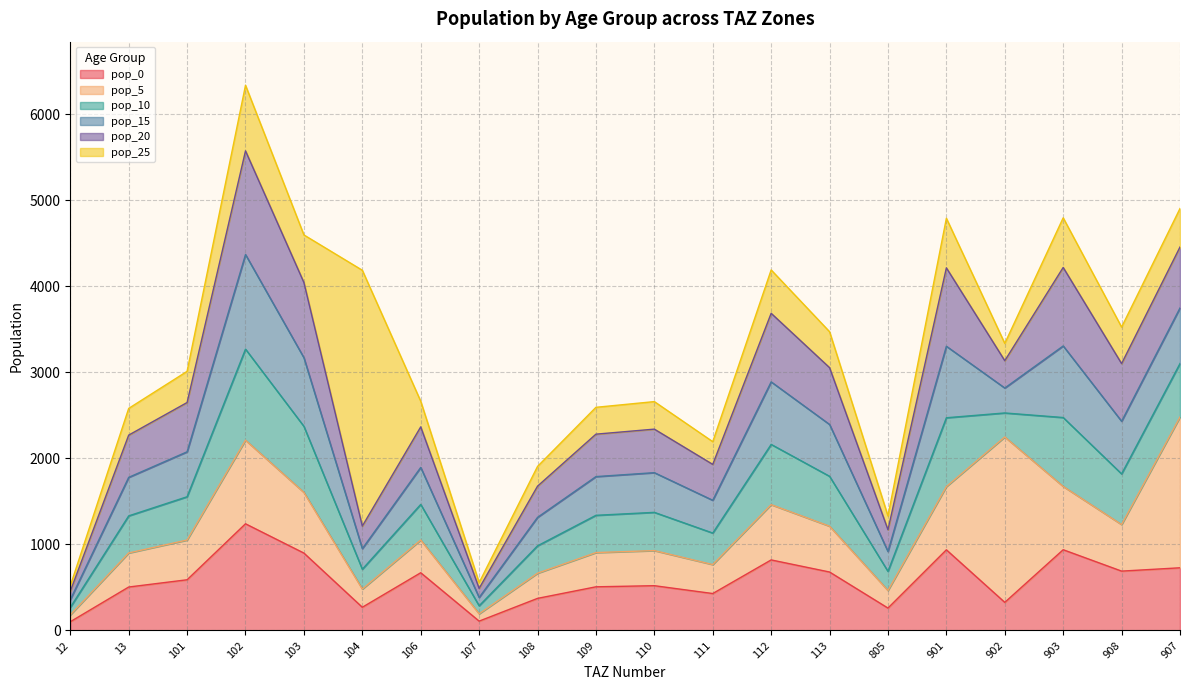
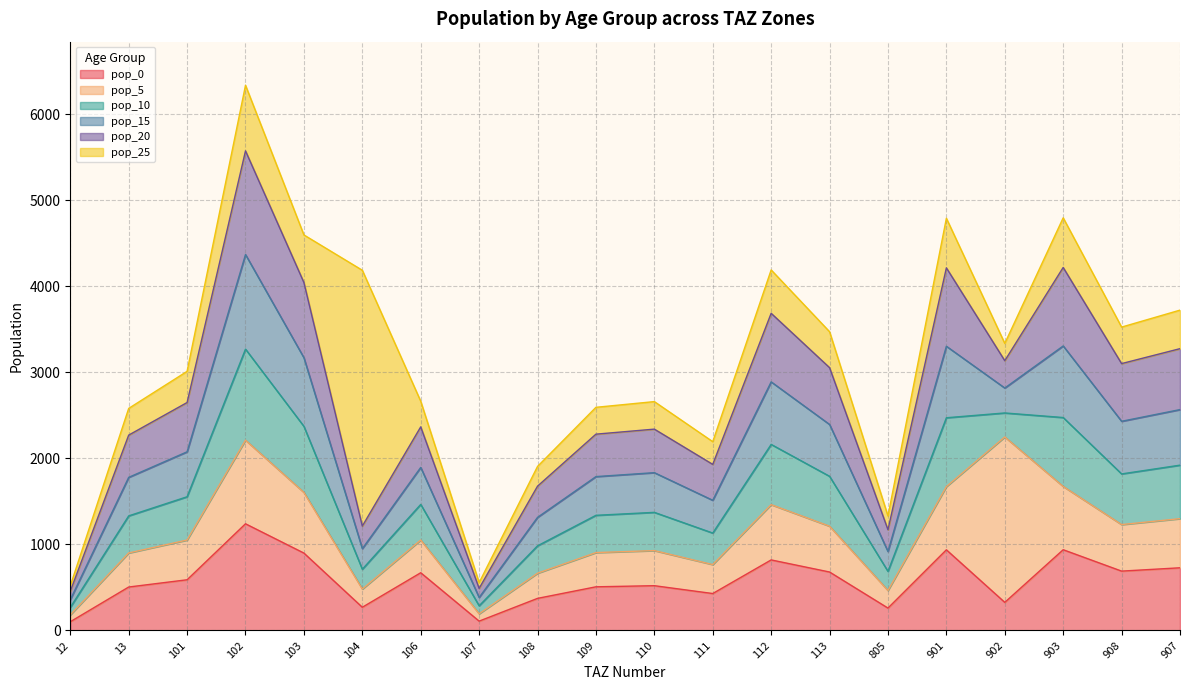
  {
    "pop_0": {
      "12": 100,
      "13": 500,
      "101": 600,
      "102": 1200,
      "103": 900,
      "104": 300,
      "106": 700,
      "107": 100,
      "108": 400,
      "109": 500,
      "110": 500,
      "111": 400,
      "112": 800,
      "113": 700,
      "805": 300,
      "901": 900,
      "902": 300,
      "903": 900,
      "908": 700,
      "907": 700
    },
    "pop_5": {
      "12": 100,
      "13": 400,
      "101": 500,
      "102": 1000,
      "103": 700,
      "104": 200,
      "106": 400,
      "107": 100,
      "108": 300,
      "109": 400,
      "110": 400,
      "111": 300,
      "112": 600,
      "113": 500,
      "805": 200,
      "901": 700,
      "902": 1900,
      "903": 700,
      "908": 500,
-     "907": 1800
+     "907": 600
    },
    "pop_25": {
      "12": 100,
      "13": 300,
      "101": 400,
      "102": 800,
      "103": 600,
      "104": 3000,
      "106": 300,
      "107": 100,
      "108": 200,
      "109": 300,
      "110": 300,
      "111": 300,
      "112": 500,
      "113": 400,
      "805": 200,
      "901": 600,
      "902": 200,
      "903": 600,
      "908": 400,
      "907": 400
    }
  }
